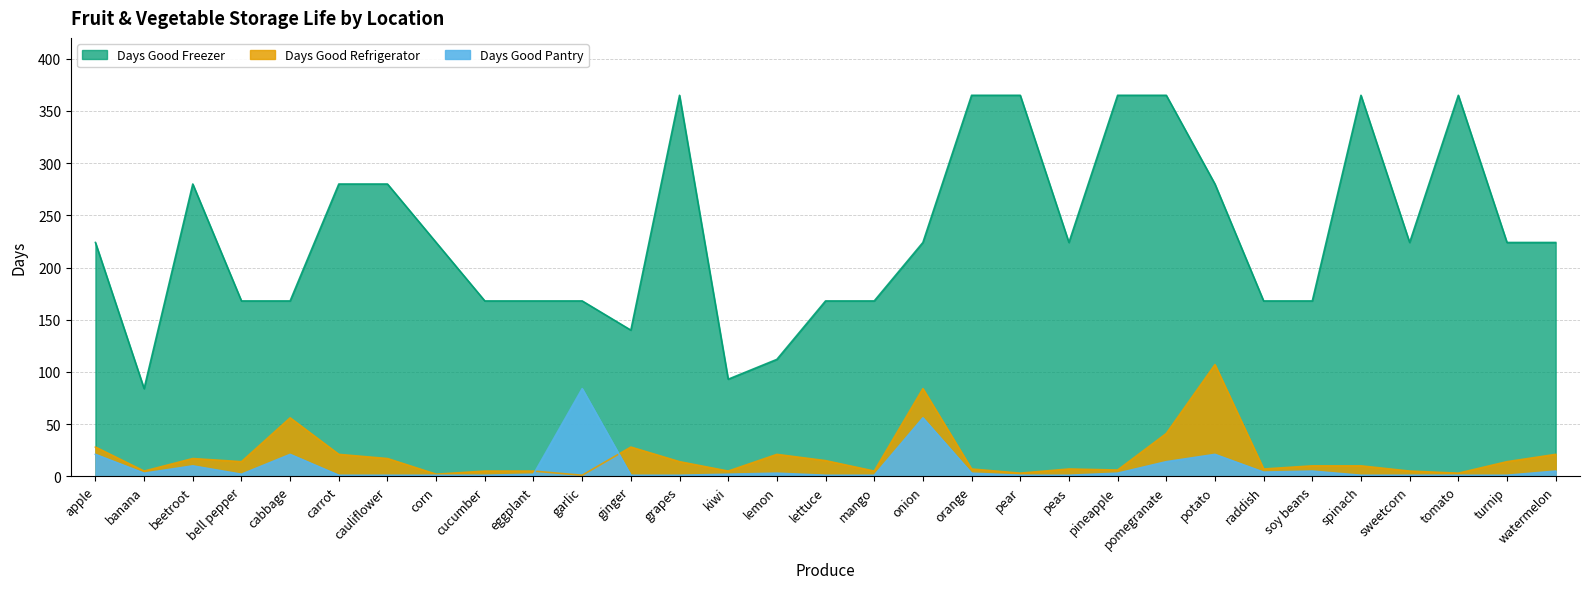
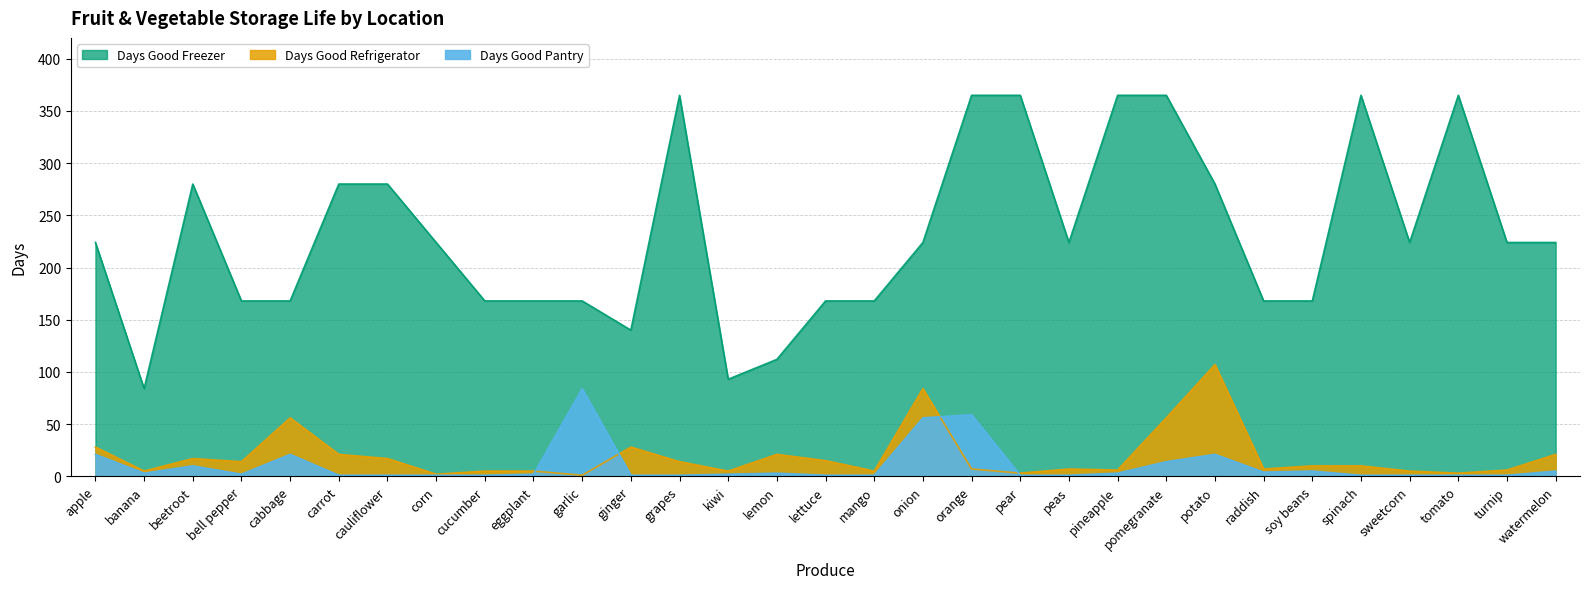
  {
    "Days Good Freezer": {
      "apple": 224,
      "banana": 84,
      "beetroot": 280,
      "bell pepper": 168,
      "cabbage": 168,
      "carrot": 280,
      "cauliflower": 280,
      "corn": 224,
      "cucumber": 168,
      "eggplant": 168,
      "garlic": 168,
      "ginger": 140,
      "grapes": 365,
      "kiwi": 93,
      "lemon": 112,
      "lettuce": 168,
      "mango": 168,
      "onion": 224,
      "orange": 365,
      "pear": 365,
      "peas": 224,
      "pineapple": 365,
      "pomegranate": 365,
      "potato": 280,
      "raddish": 168,
      "soy beans": 168,
      "spinach": 365,
      "sweetcorn": 224,
      "tomato": 365,
      "turnip": 224,
      "watermelon": 224
    },
    "Days Good Refrigerator": {
      "apple": 28,
      "beetroot": 17,
      "bell pepper": 14,
      "cabbage": 56,
      "carrot": 21,
      "cauliflower": 17,
      "cucumber": 5,
      "eggplant": 5,
      "garlic": 1,
      "ginger": 28,
      "grapes": 14,
      "kiwi": 5,
      "lemon": 21,
      "lettuce": 15,
      "mango": 5,
      "onion": 84,
      "orange": 7,
      "peas": 7,
      "pineapple": 6,
-     "pomegranate": 41,
+     "pomegranate": 56,
      "potato": 107,
      "raddish": 7,
      "soy beans": 10,
      "spinach": 10,
      "sweetcorn": 5,
-     "turnip": 14,
+     "turnip": 6,
      "watermelon": 21
    },
    "Days Good Pantry": {
      "apple": 21,
      "beetroot": 10,
      "bell pepper": 2,
      "cabbage": 21,
      "carrot": 1,
      "cauliflower": 1,
      "cucumber": 1,
      "eggplant": 2,
      "garlic": 84,
      "ginger": 1,
      "grapes": 1,
      "kiwi": 2,
      "lemon": 3,
      "lettuce": 1,
      "mango": 1,
      "onion": 56,
-     "orange": 3,
+     "orange": 59,
      "peas": 1,
      "pineapple": 3,
      "pomegranate": 14,
      "potato": 21,
      "raddish": 4,
      "soy beans": 5,
      "spinach": 1,
      "sweetcorn": 1,
      "turnip": 1,
      "watermelon": 5
    }
  }
